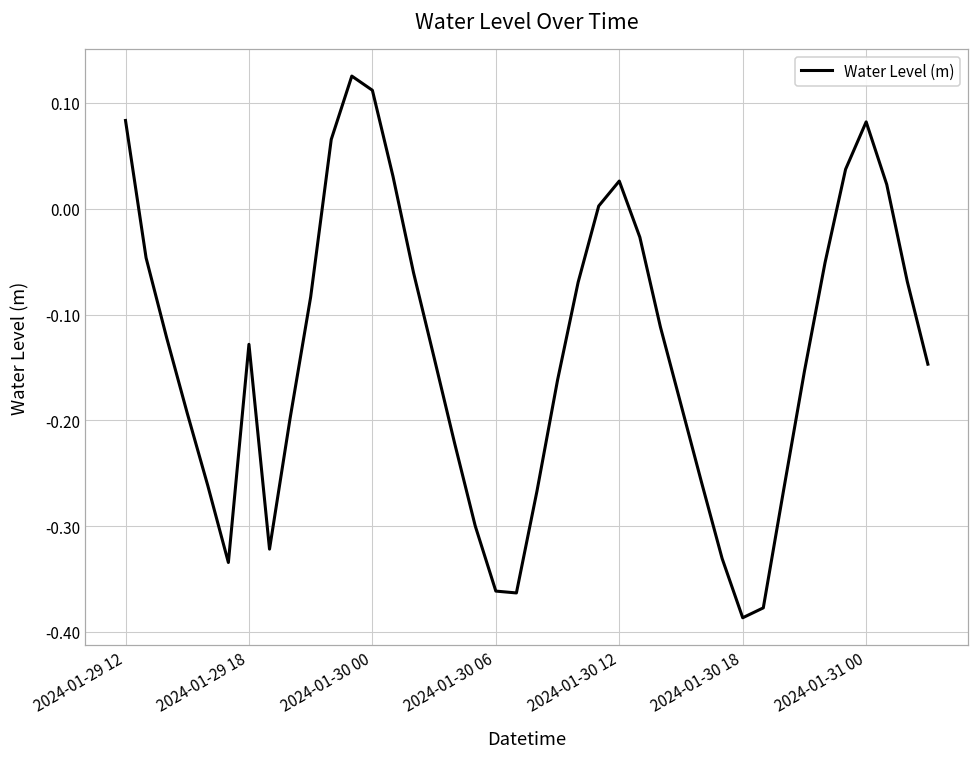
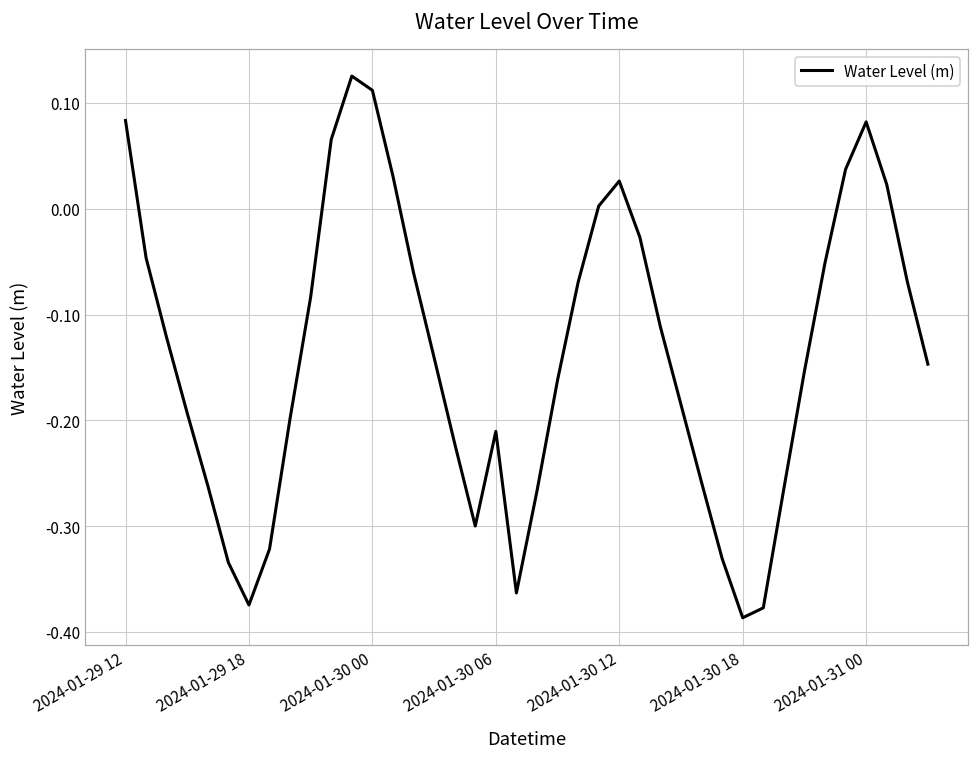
  {
    "2024-01-29 12": 0.08,
-   "2024-01-29 18": -0.13,
+   "2024-01-29 18": -0.37,
    "2024-01-30 00": 0.11,
-   "2024-01-30 06": -0.36,
+   "2024-01-30 06": -0.21,
    "2024-01-30 12": 0.03,
    "2024-01-30 18": -0.39,
    "2024-01-31 00": 0.08
  }
